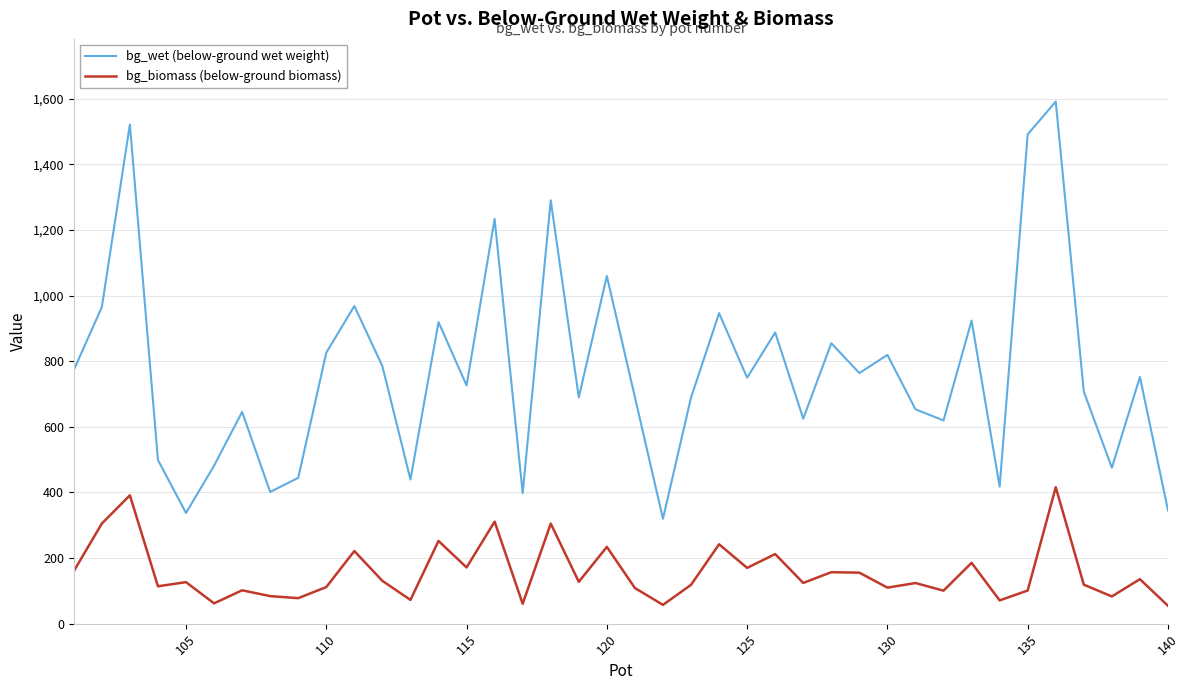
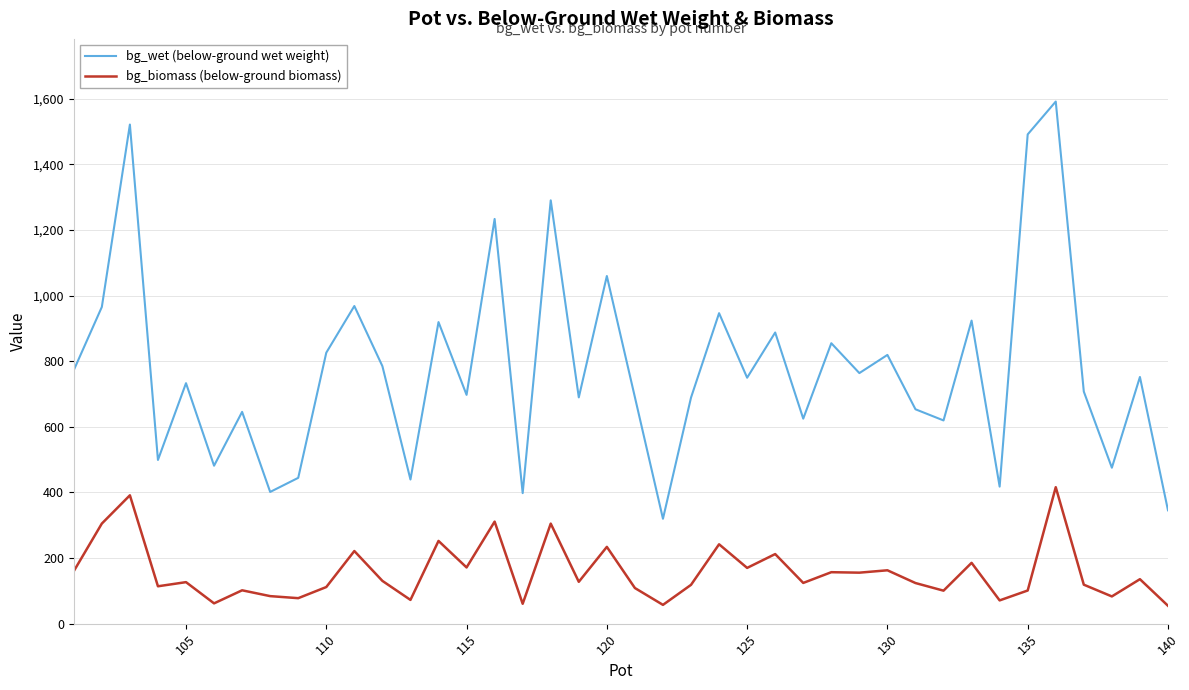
  {
    "bg_wet (below-ground wet weight)": {
-     "105": "340",
+     "105": "730",
      "110": "830",
-     "115": "730",
+     "115": "700",
      "120": "1,060",
      "125": "750",
      "130": "820",
      "135": "1,490",
      "140": "350"
    },
    "bg_biomass (below-ground biomass)": {
      "105": "130",
      "110": "110",
      "115": "170",
      "120": "230",
      "125": "170",
-     "130": "110",
+     "130": "160",
      "135": "100",
      "140": "50"
    }
  }
